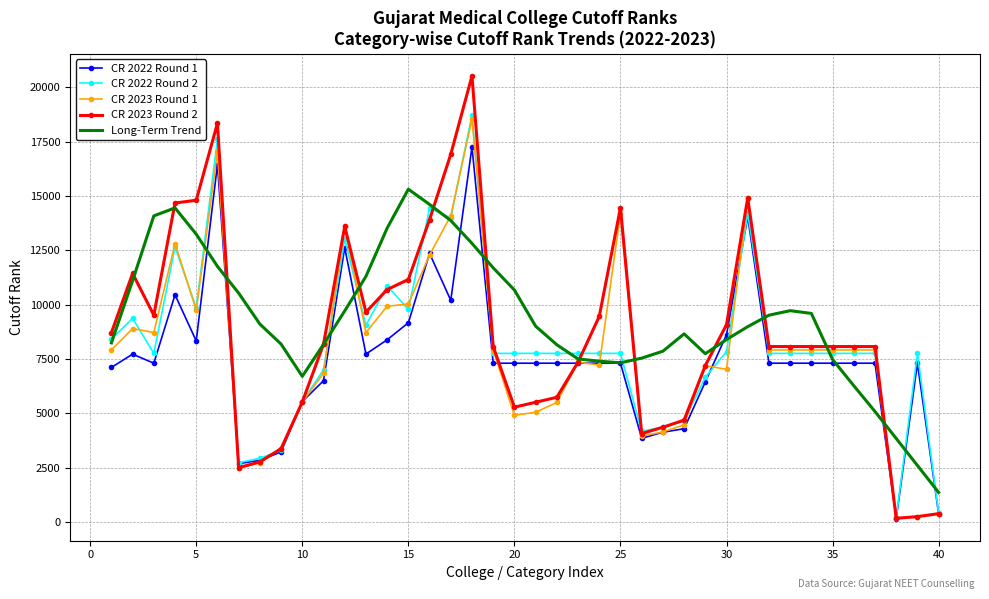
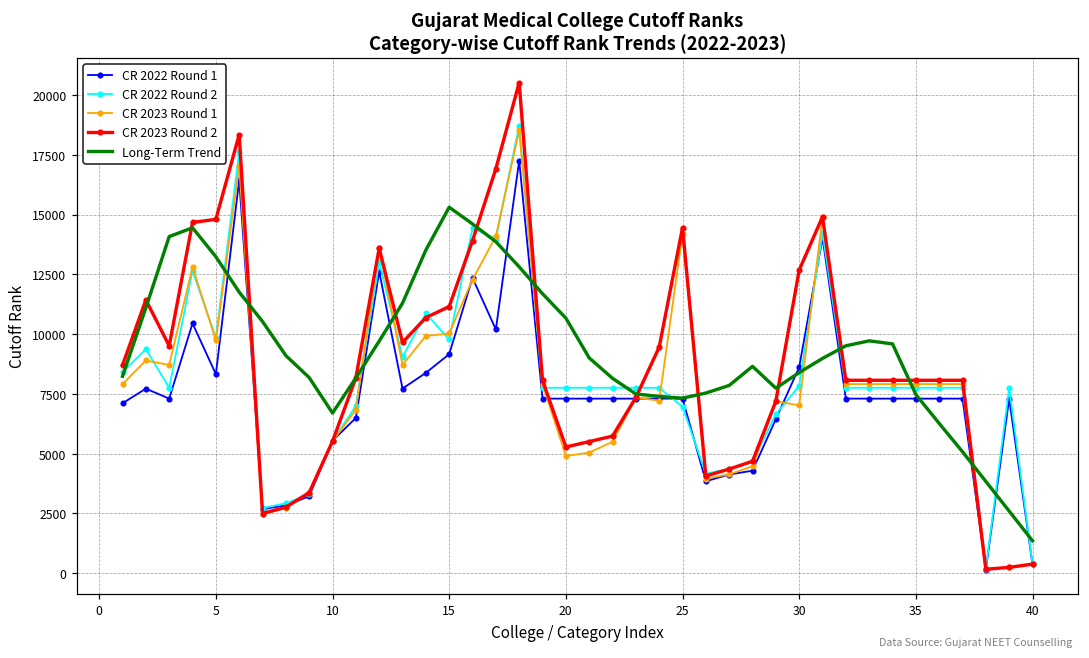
  {
    "CR 2022 Round 1": {
      "5": 8300,
      "15": 9200,
      "20": 7300,
      "30": 8600,
      "35": 7300
    },
    "CR 2022 Round 2": {
      "15": 9800,
      "20": 7800,
-     "25": 7800,
+     "25": 7000,
      "30": 7800,
      "35": 7800
    },
    "CR 2023 Round 1": {
      "15": 10000,
      "20": 4900,
      "25": 14200,
      "30": 7000,
      "35": 7900
    },
    "CR 2023 Round 2": {
      "5": 14800,
      "15": 11200,
      "20": 5300,
      "25": 14500,
-     "30": 9100,
+     "30": 12700,
      "35": 8100
    },
    "Long-Term Trend": {
      "5": 13200,
      "10": 6700,
      "15": 15300,
      "20": 10700,
      "30": 8400,
      "35": 7500,
      "40": 1400
    }
  }
